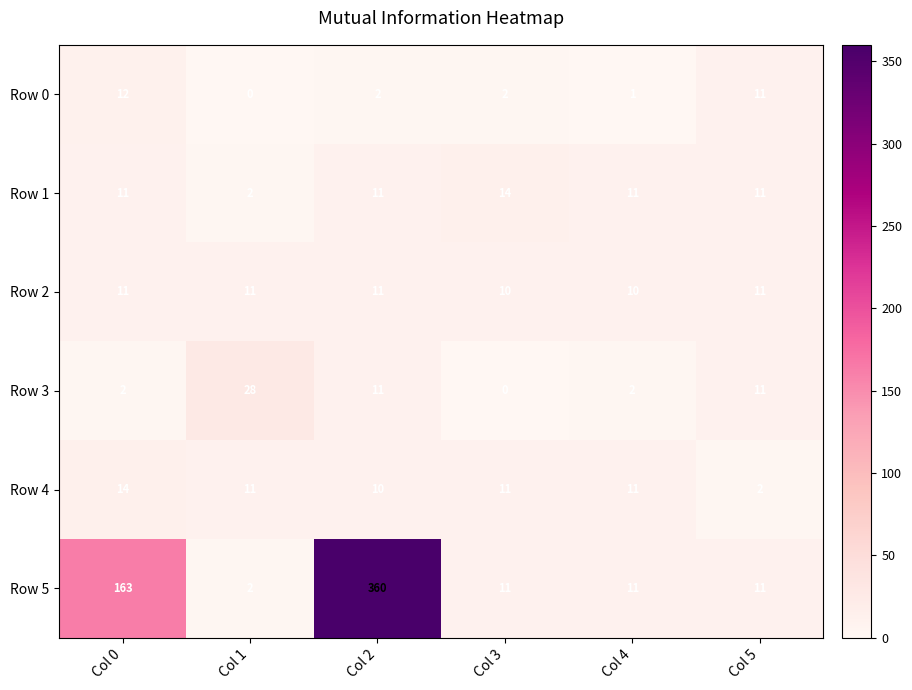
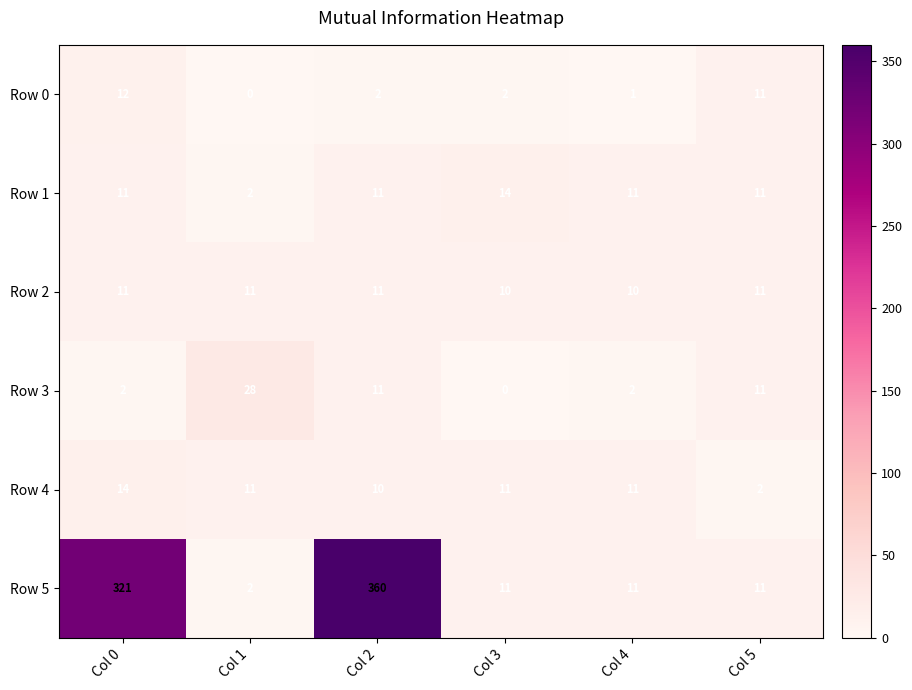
  {
    "Row 5": {
-     "Col 0": 163,
+     "Col 0": 321,
      "Col 2": 360
    }
  }
